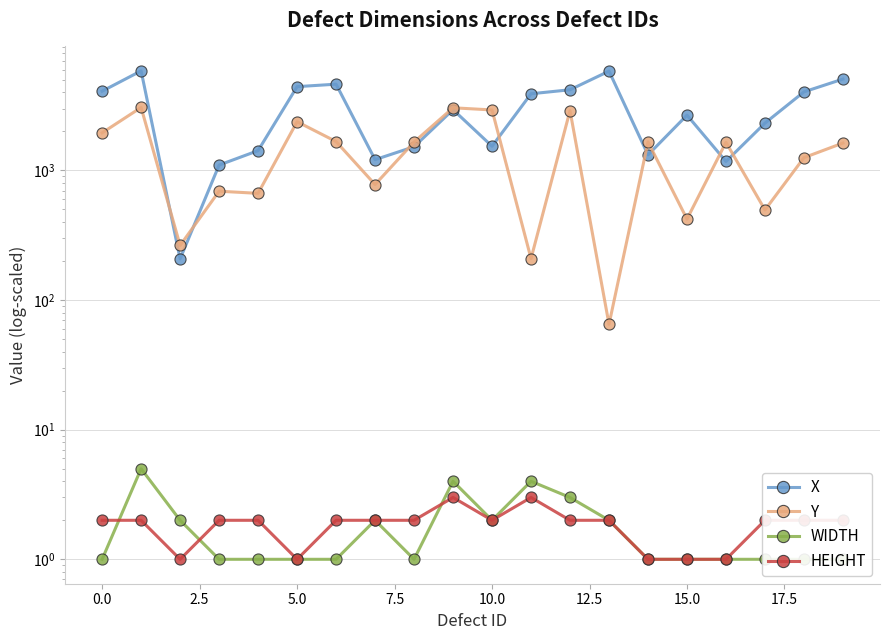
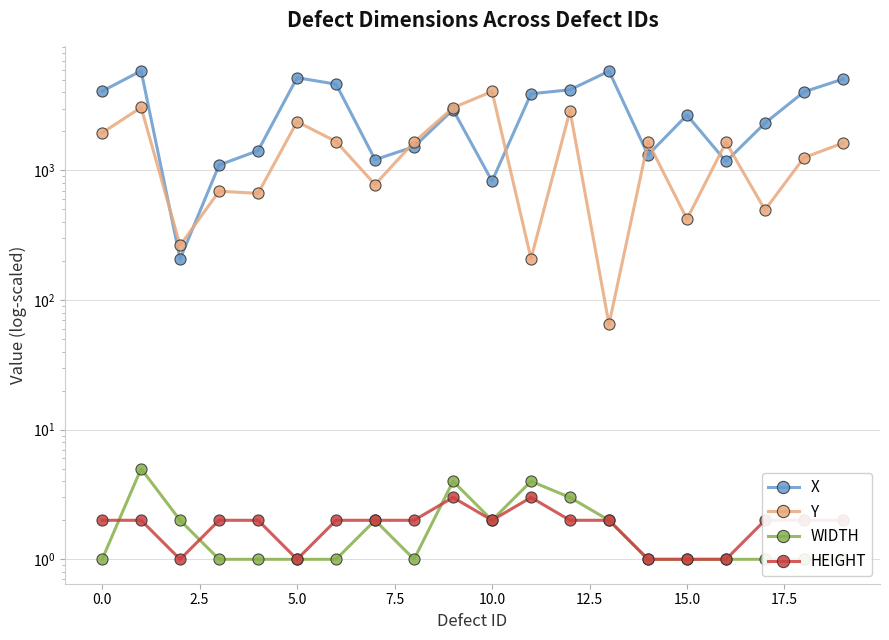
  {
    "X": {
      "0.0": 4100,
-     "5.0": 4400,
-     "10.0": 1500,
+     "5.0": 5200,
+     "10.0": 800,
      "15.0": 2700
    },
    "Y": {
      "0.0": 2000,
      "5.0": 2400,
-     "10.0": 2900,
+     "10.0": 4100,
      "15.0": 420
    },
    "WIDTH": {
      "0.0": 1
    },
    "HEIGHT": {
      "0.0": 2
    }
  }
